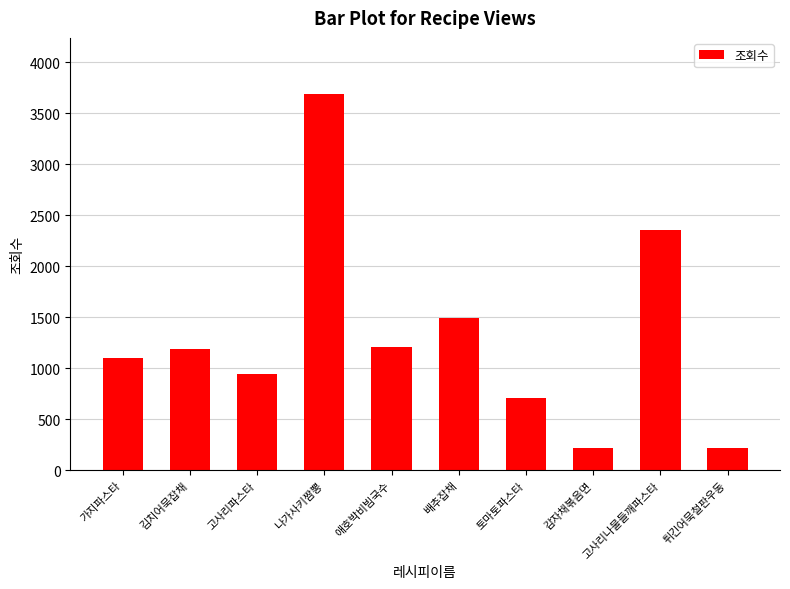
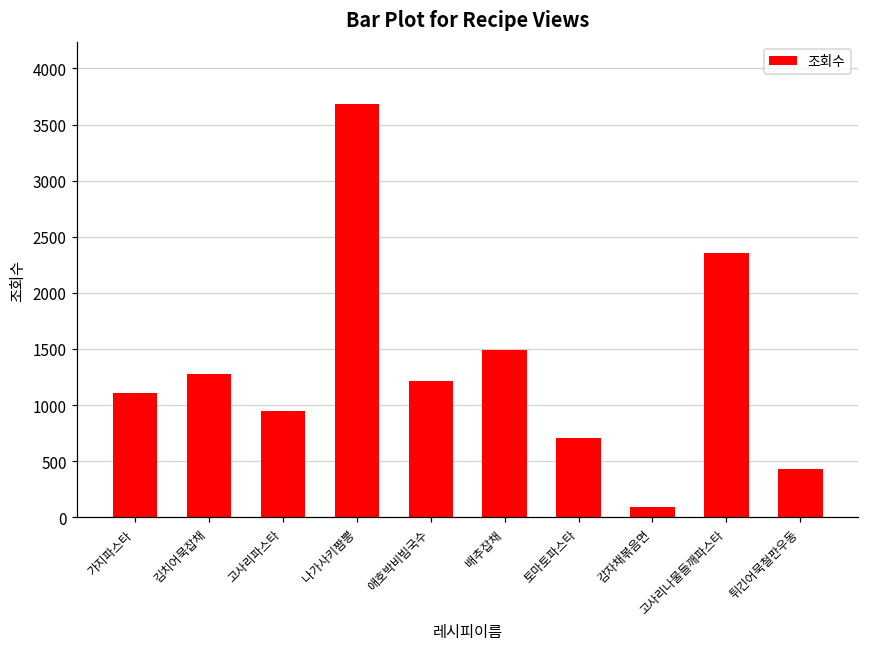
  {
    "가지파스타": 1100,
-   "김치어묵잡채": 1190,
+   "김치어묵잡채": 1280,
    "고사리파스타": 950,
    "나가사키짬뽕": 3690,
    "애호박비빔국수": 1210,
    "배추잡채": 1490,
    "토마토파스타": 710,
-   "감자채볶음면": 220,
+   "감자채볶음면": 90,
    "고사리나물들깨파스타": 2360,
-   "튀긴어묵철판우동": 220
+   "튀긴어묵철판우동": 430
  }
